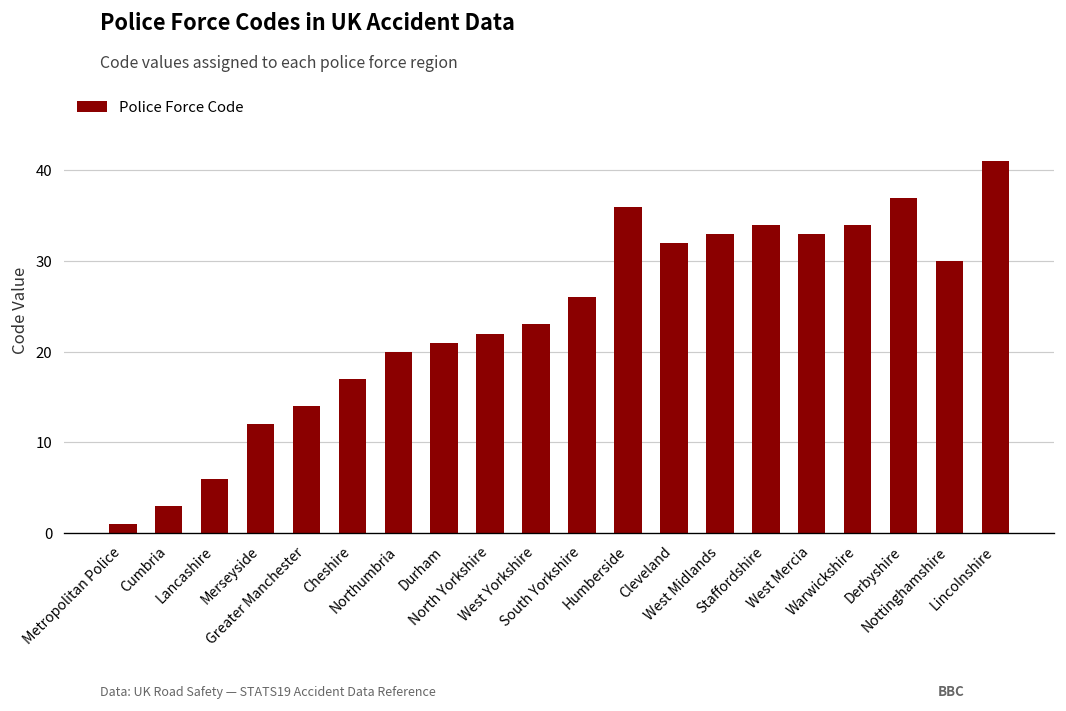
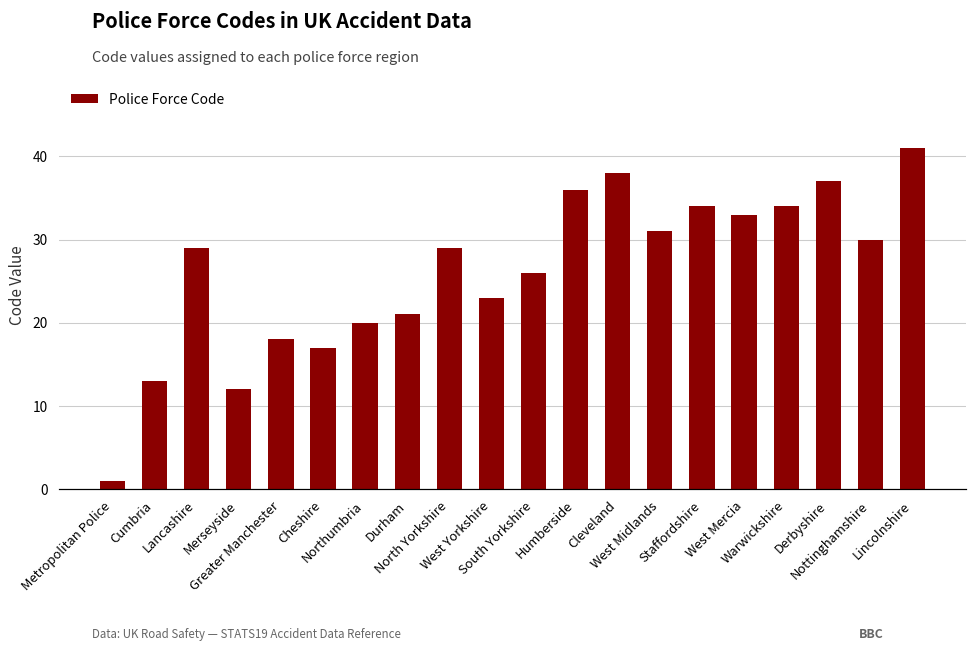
  {
    "Metropolitan Police": 1,
-   "Cumbria": 3,
-   "Lancashire": 6,
+   "Cumbria": 13,
+   "Lancashire": 29,
    "Merseyside": 12,
-   "Greater Manchester": 14,
+   "Greater Manchester": 18,
    "Cheshire": 17,
    "Northumbria": 20,
    "Durham": 21,
-   "North Yorkshire": 22,
+   "North Yorkshire": 29,
    "West Yorkshire": 23,
    "South Yorkshire": 26,
    "Humberside": 36,
-   "Cleveland": 32,
-   "West Midlands": 33,
+   "Cleveland": 38,
+   "West Midlands": 31,
    "Staffordshire": 34,
    "West Mercia": 33,
    "Warwickshire": 34,
    "Derbyshire": 37,
    "Nottinghamshire": 30,
    "Lincolnshire": 41
  }
